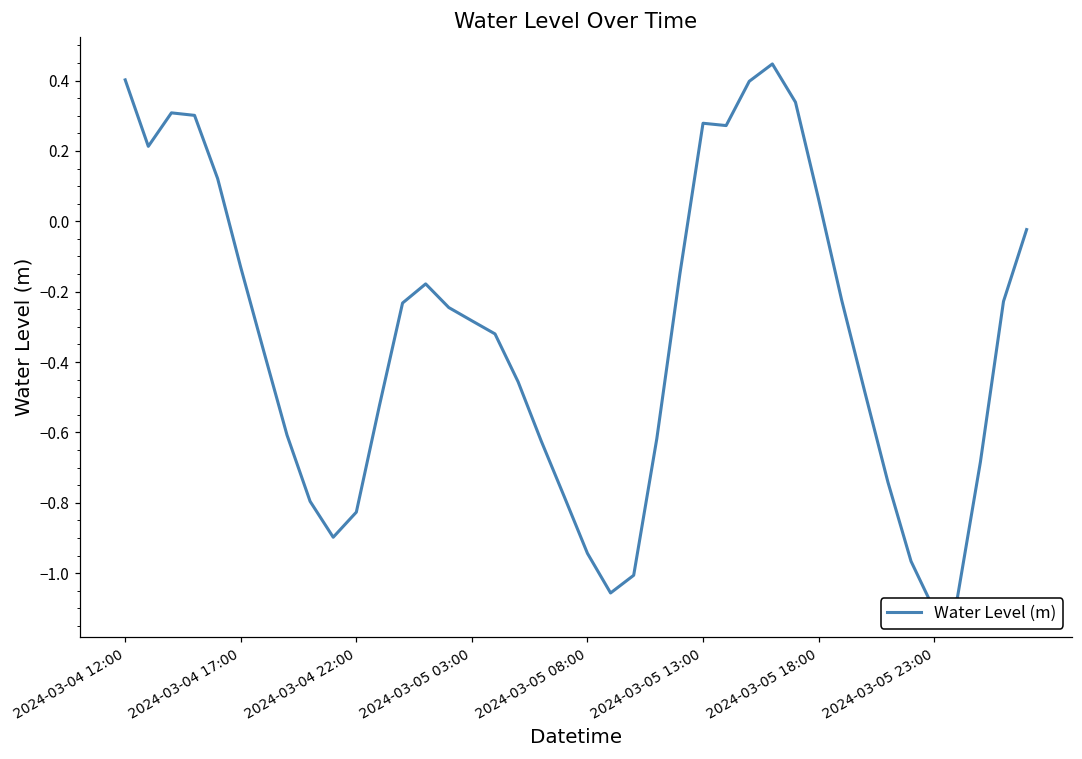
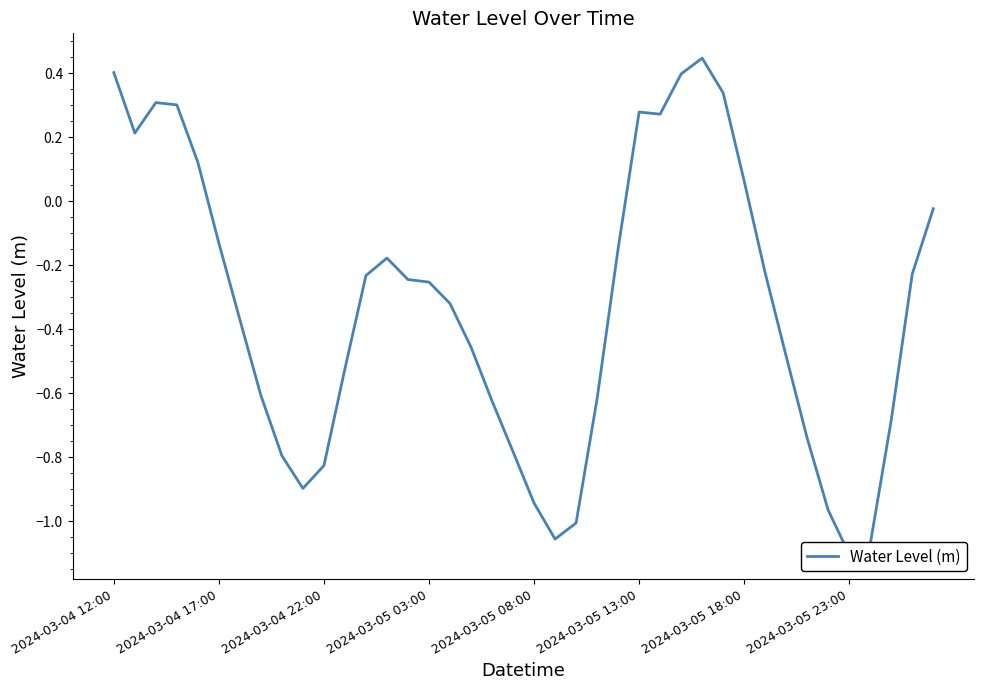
  {
    "2024-03-04 12:00": 0.40,
    "2024-03-04 17:00": -0.13,
    "2024-03-04 22:00": -0.83,
-   "2024-03-05 03:00": -0.28,
+   "2024-03-05 03:00": -0.25,
    "2024-03-05 08:00": -0.94,
    "2024-03-05 13:00": 0.28,
    "2024-03-05 18:00": 0.06
  }
